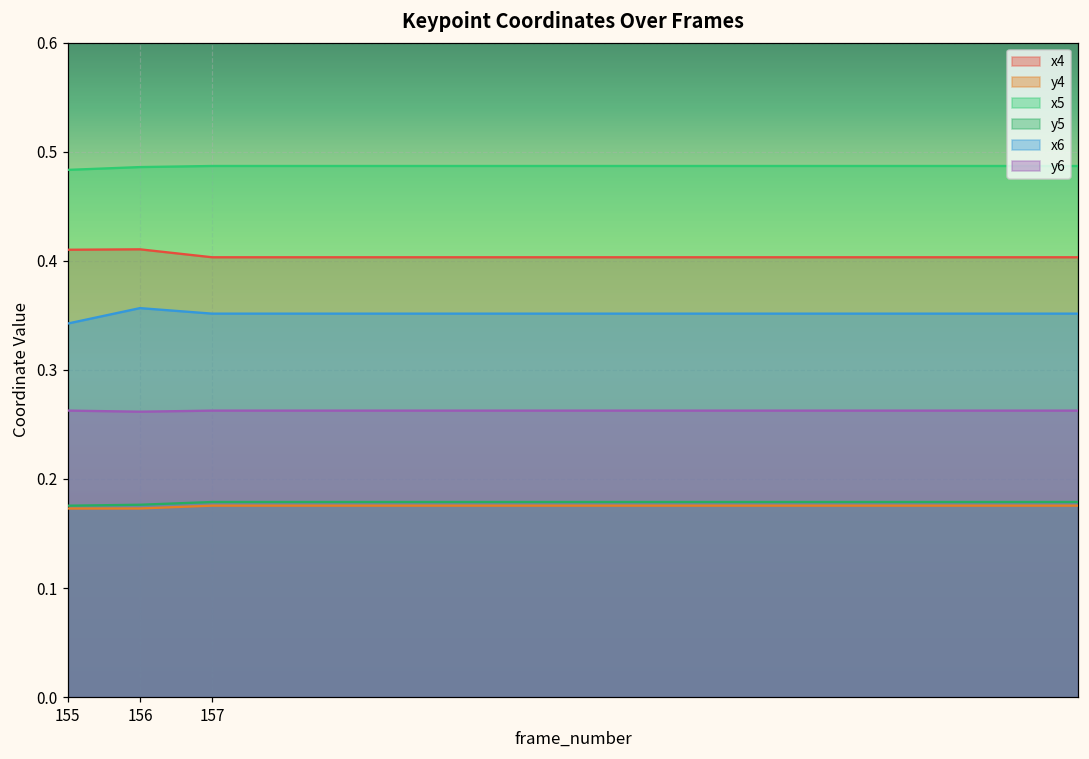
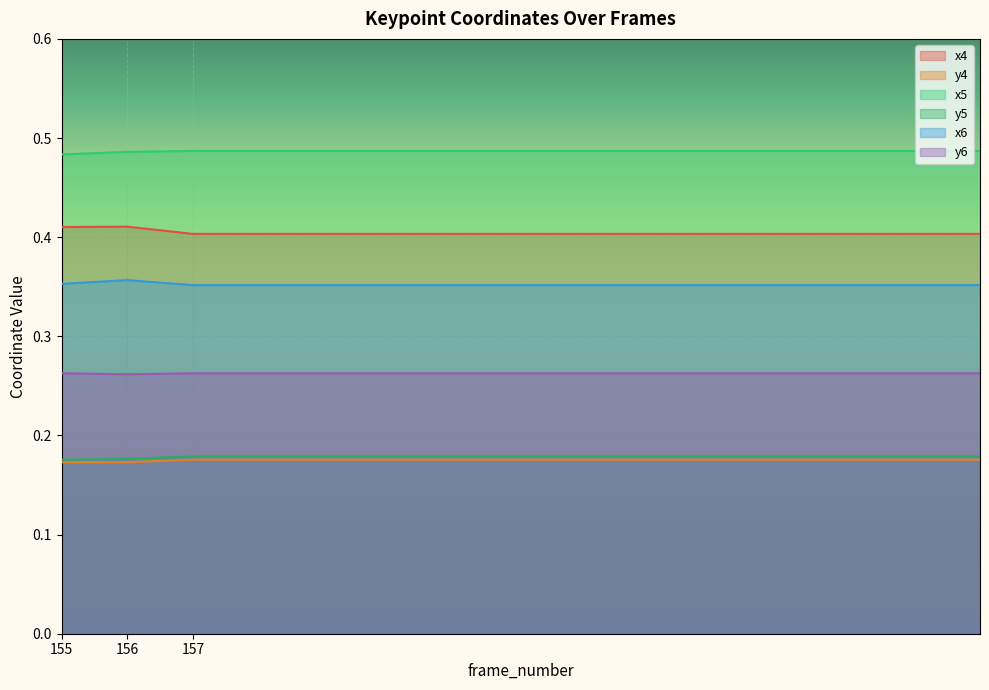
  {
    "x6": {
-     "155": 0.34,
+     "155": 0.35,
      "156": 0.36
    },
    "y6": {
      "155": 0.26,
      "156": 0.26
    }
  }
